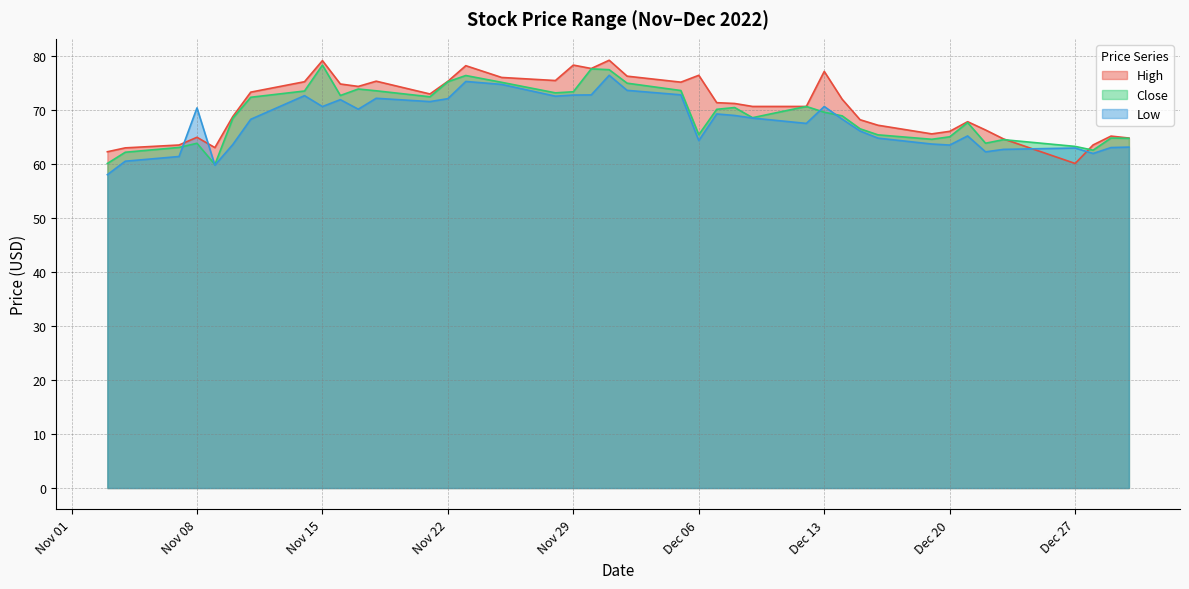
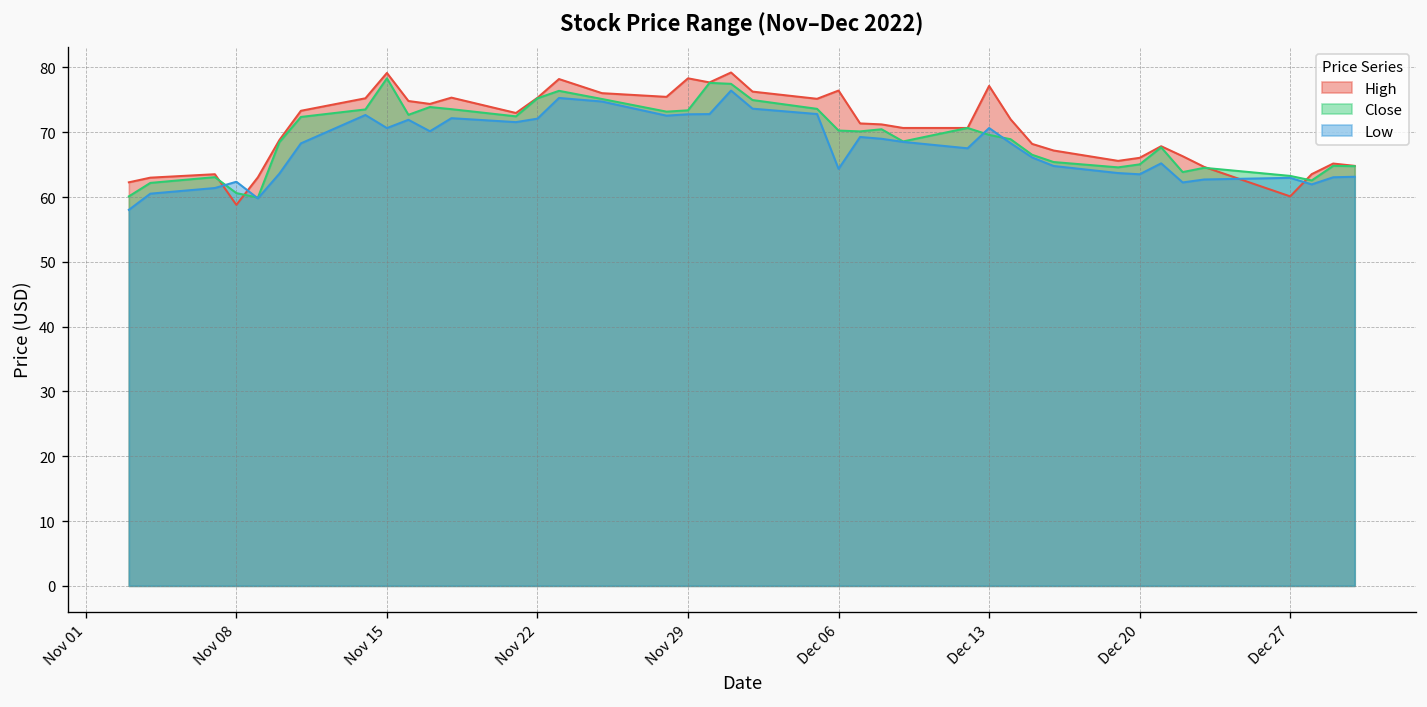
  {
    "High": {
-     "Nov 08": 65,
+     "Nov 08": 59,
      "Nov 15": 79,
      "Nov 29": 78,
      "Dec 06": 76,
      "Dec 13": 77,
      "Dec 20": 66,
      "Dec 27": 60
    },
    "Close": {
-     "Nov 08": 64,
+     "Nov 08": 61,
      "Nov 15": 78,
      "Nov 29": 73,
-     "Dec 06": 65,
+     "Dec 06": 70,
      "Dec 13": 70,
      "Dec 20": 65
    },
    "Low": {
-     "Nov 08": 70,
+     "Nov 08": 62,
      "Nov 15": 71,
      "Nov 22": 72,
      "Nov 29": 73,
      "Dec 06": 64,
      "Dec 13": 71,
      "Dec 20": 64
    }
  }
